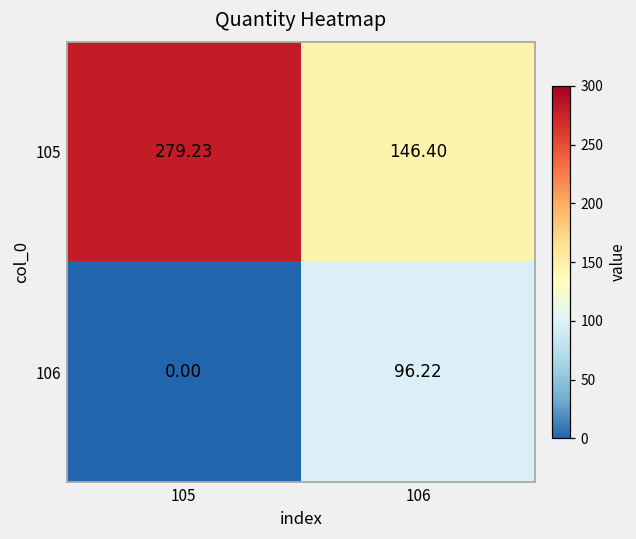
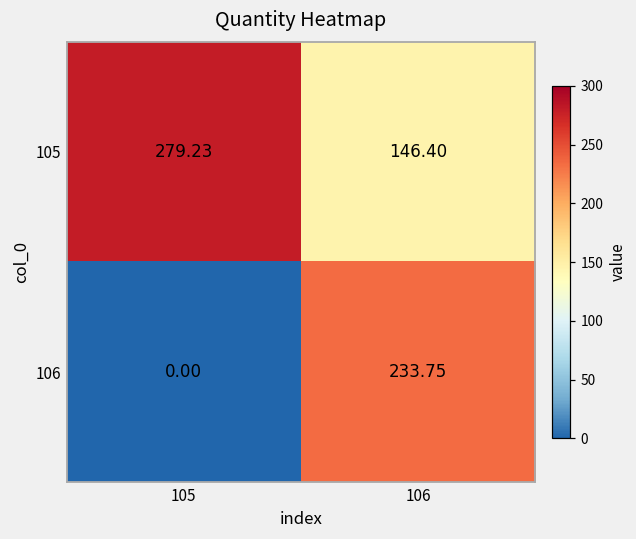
  {
    "105": {
      "105": 279.23,
      "106": 146.40
    },
    "106": {
      "105": 0.00,
-     "106": 96.22
+     "106": 233.75
    }
  }
